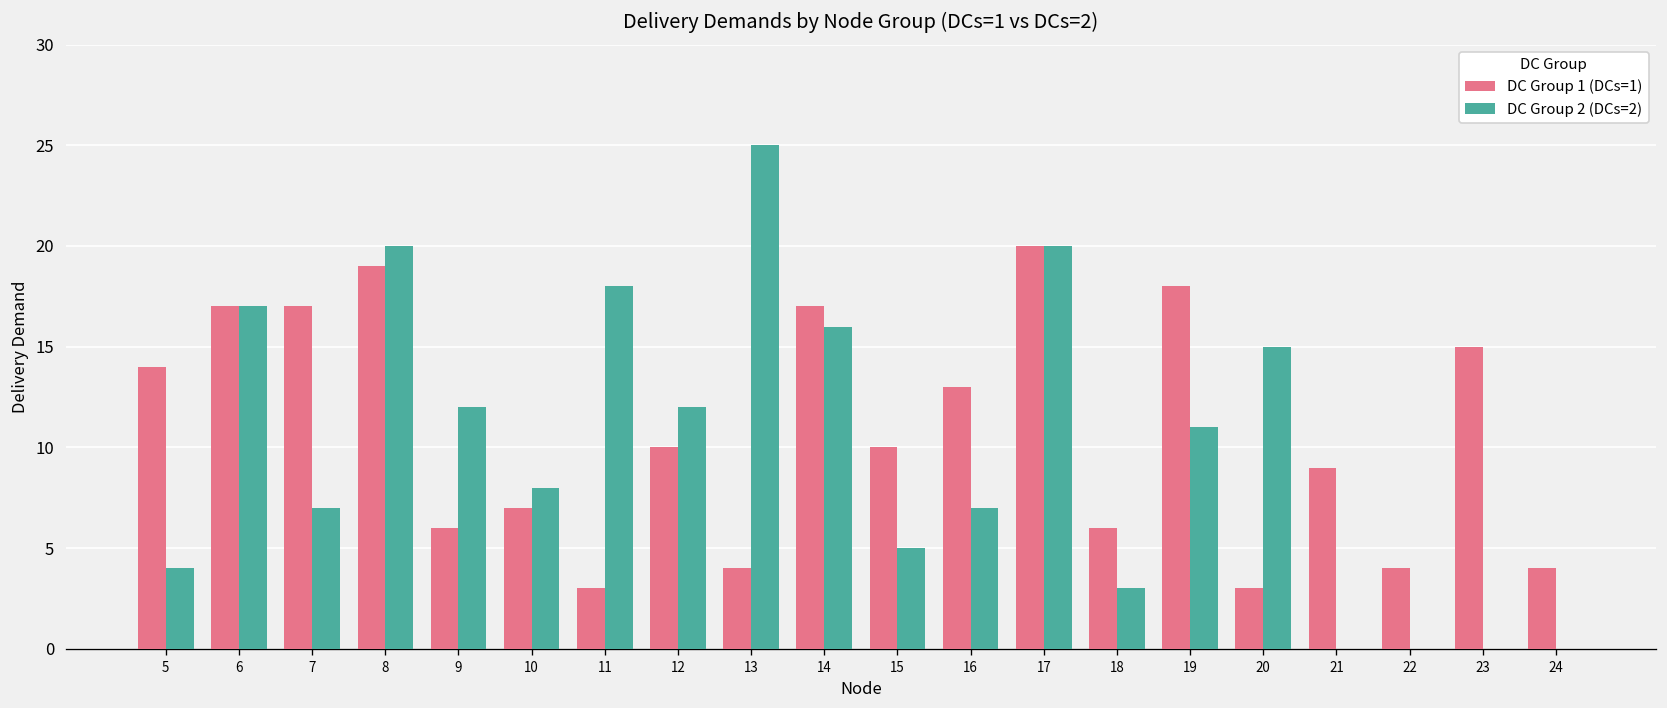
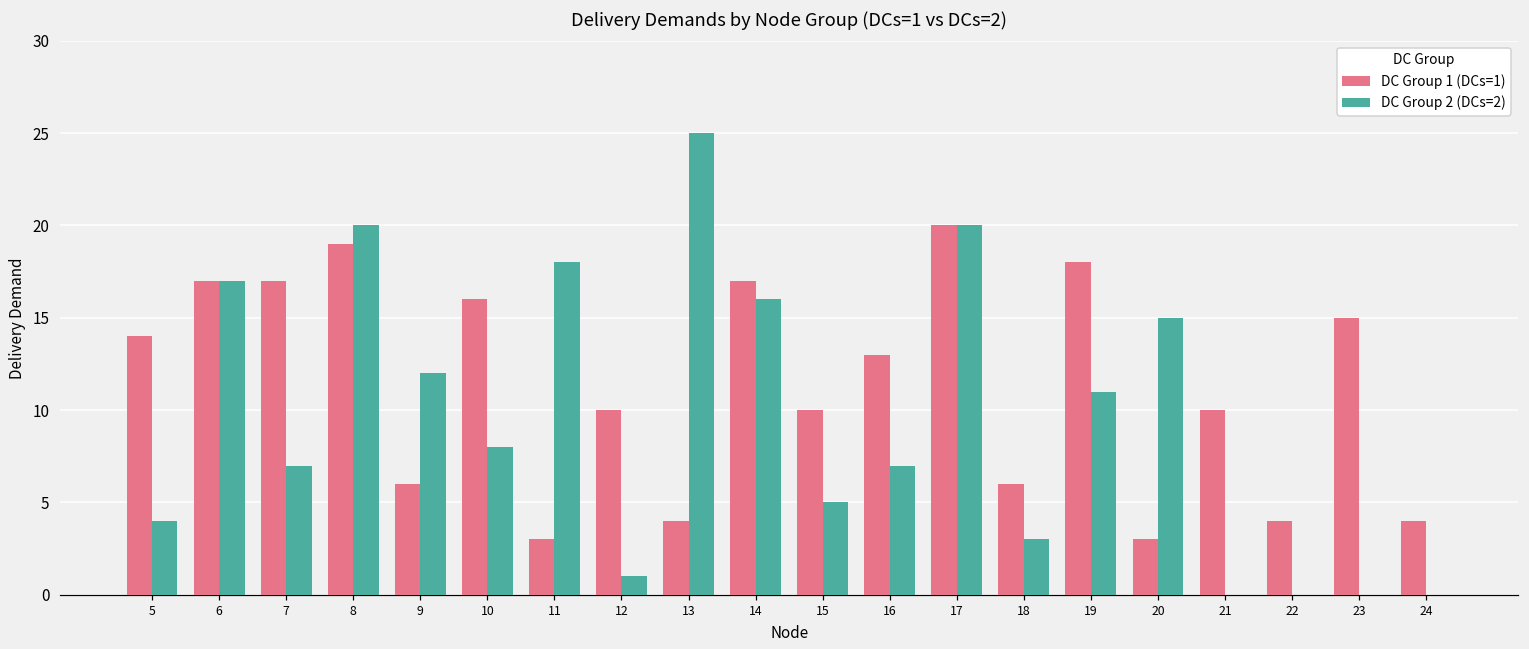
  {
    "DC Group 1 (DCs=1)": {
      "5": 14,
      "6": 17,
      "7": 17,
      "8": 19,
      "9": 6,
-     "10": 7,
+     "10": 16,
      "11": 3,
      "12": 10,
      "13": 4,
      "14": 17,
      "15": 10,
      "16": 13,
      "17": 20,
      "18": 6,
      "19": 18,
      "20": 3,
-     "21": 9,
+     "21": 10,
      "22": 4,
      "23": 15,
      "24": 4
    },
    "DC Group 2 (DCs=2)": {
      "5": 4,
      "6": 17,
      "7": 7,
      "8": 20,
      "9": 12,
      "10": 8,
      "11": 18,
-     "12": 12,
+     "12": 1,
      "13": 25,
      "14": 16,
      "15": 5,
      "16": 7,
      "17": 20,
      "18": 3,
      "19": 11,
      "20": 15,
      "21": 0,
      "22": 0,
      "23": 0,
      "24": 0
    }
  }
